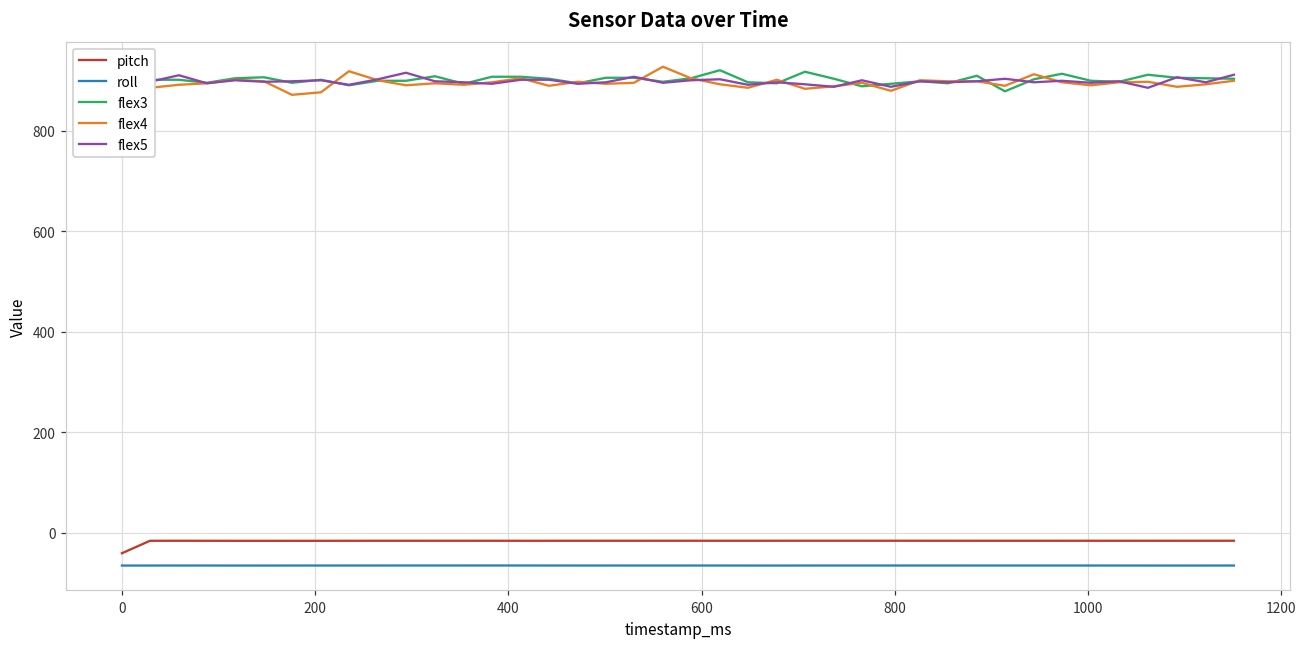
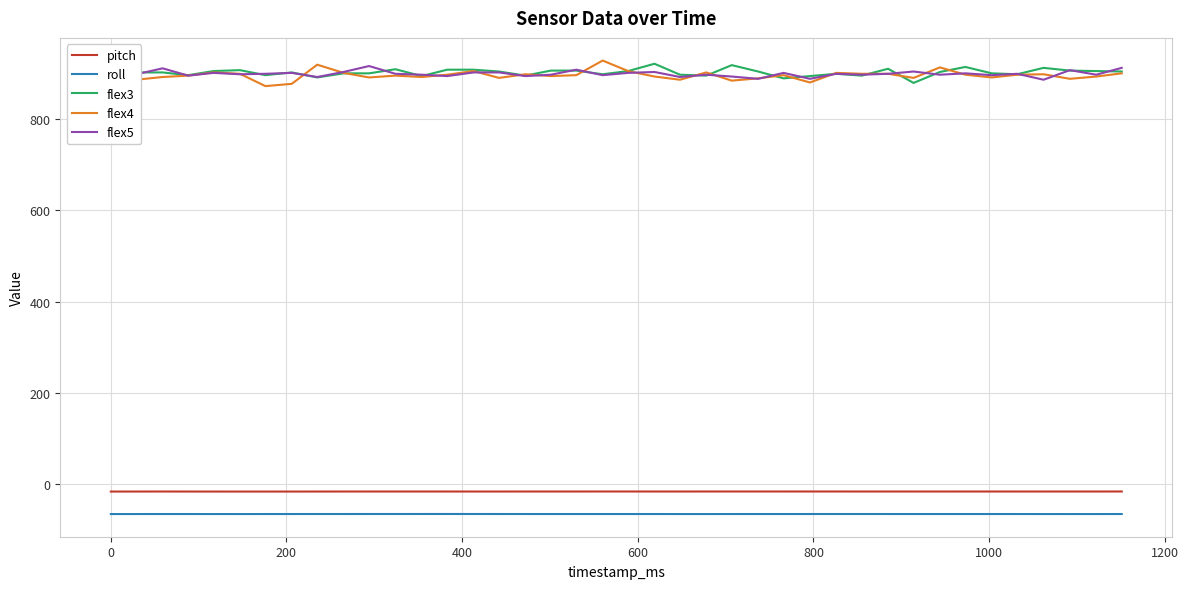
  {
    "pitch": {
-     "0": -40
+     "0": -20
    },
    "roll": {
      "0": -70
    }
  }
